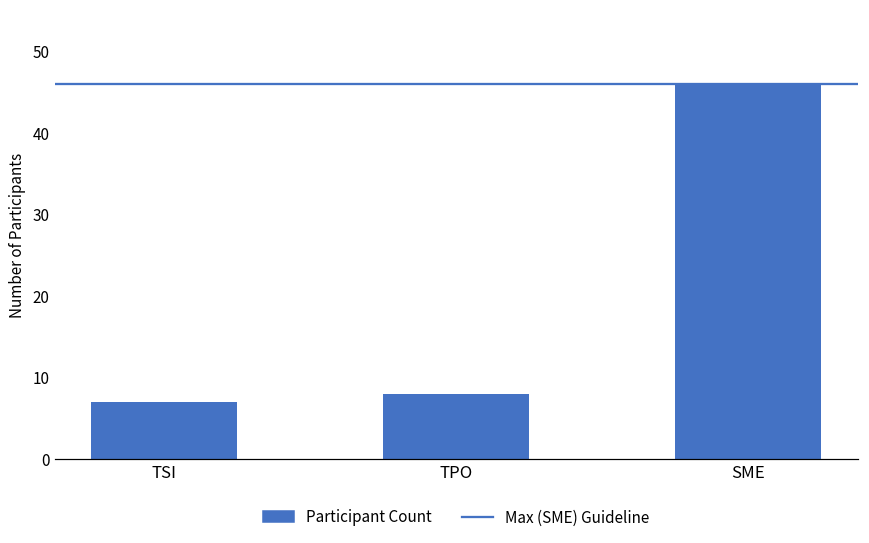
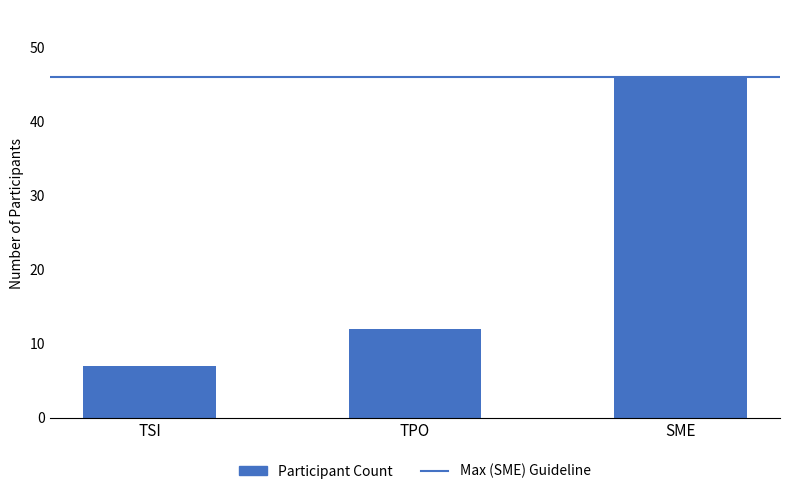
  {
    "TSI": 7,
-   "TPO": 8,
+   "TPO": 12,
    "SME": 46
  }
